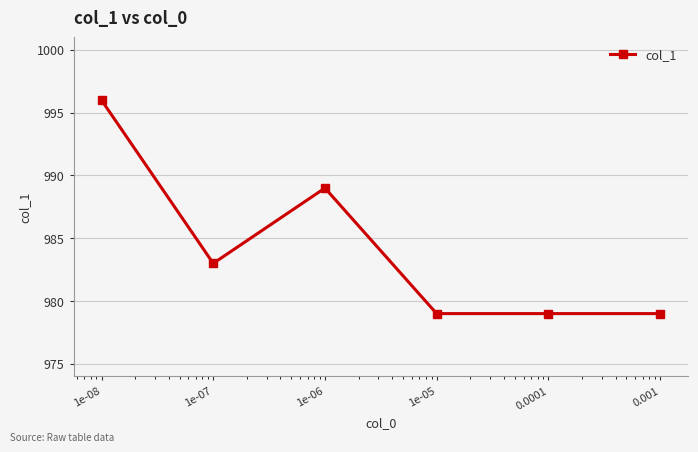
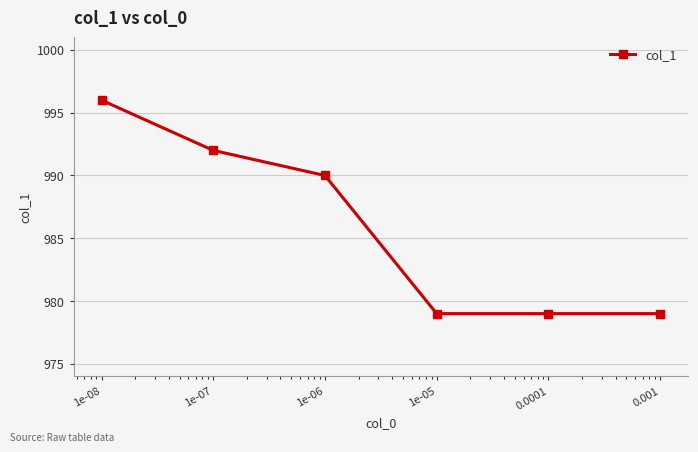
  {
    "1e-08": 996,
-   "1e-07": 983,
-   "1e-06": 989,
+   "1e-07": 992,
+   "1e-06": 990,
    "1e-05": 979,
    "0.0001": 979,
    "0.001": 979
  }
